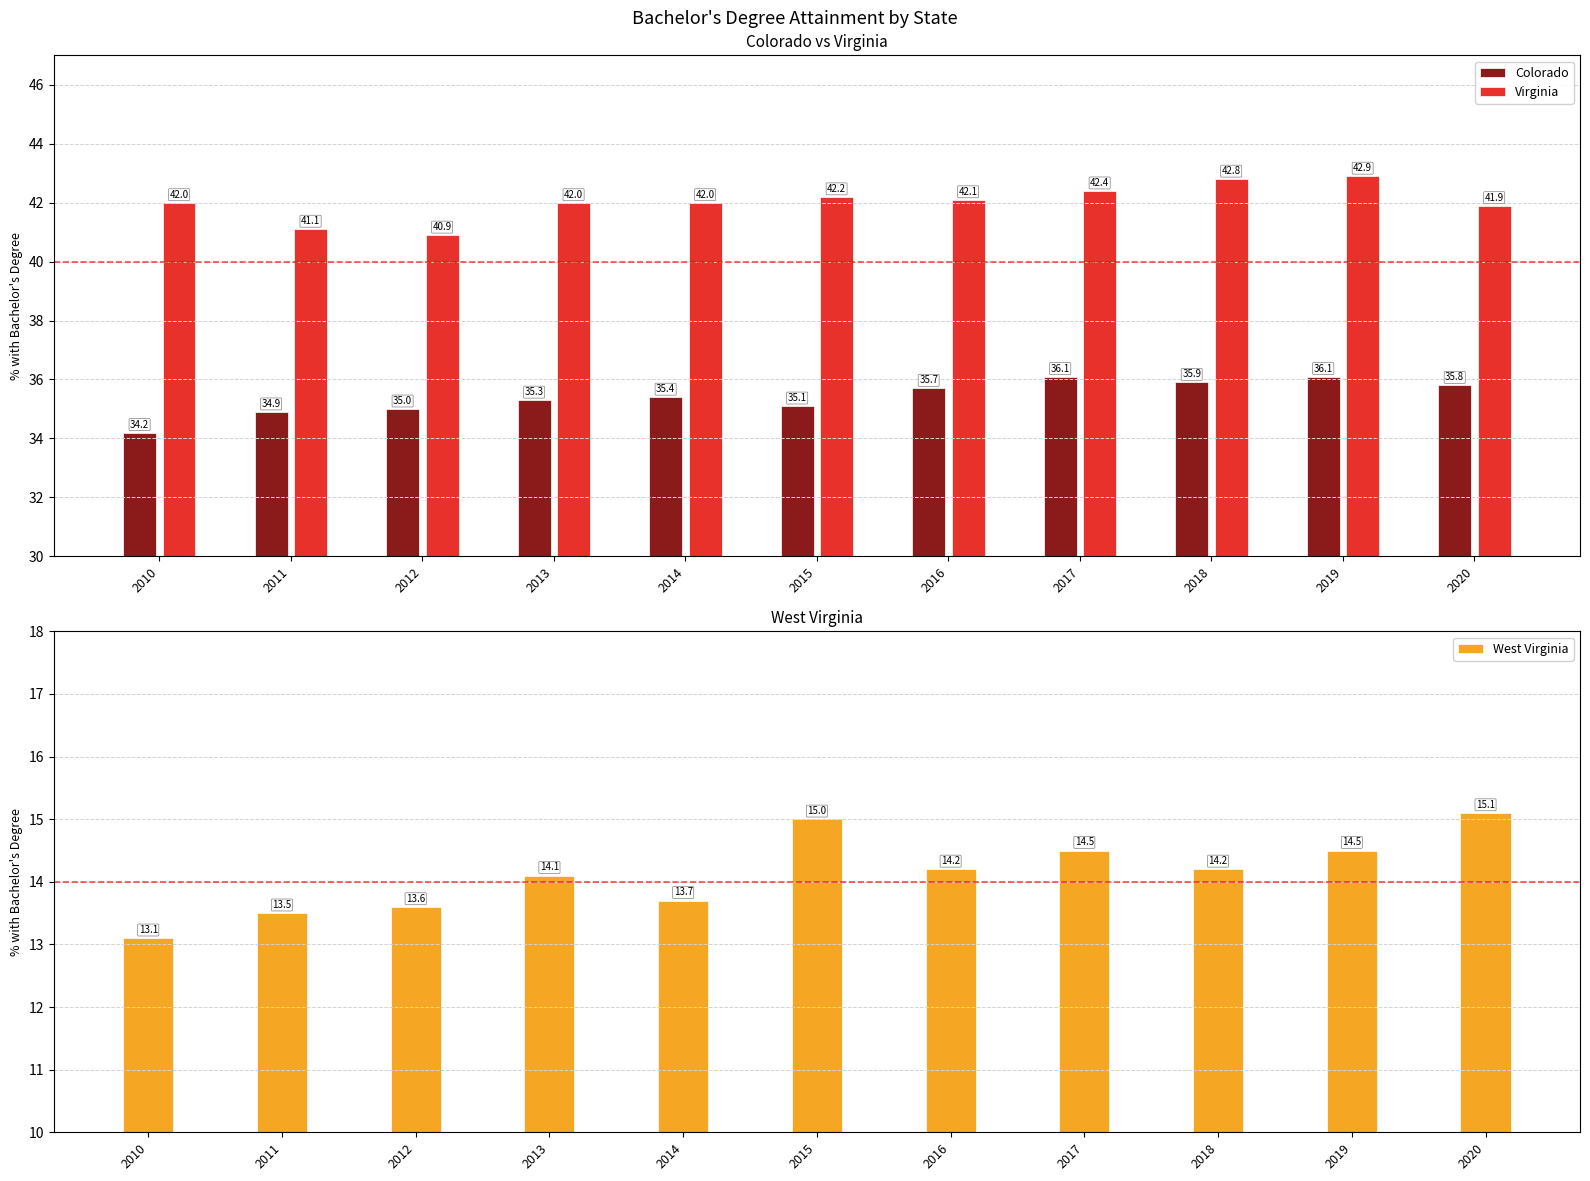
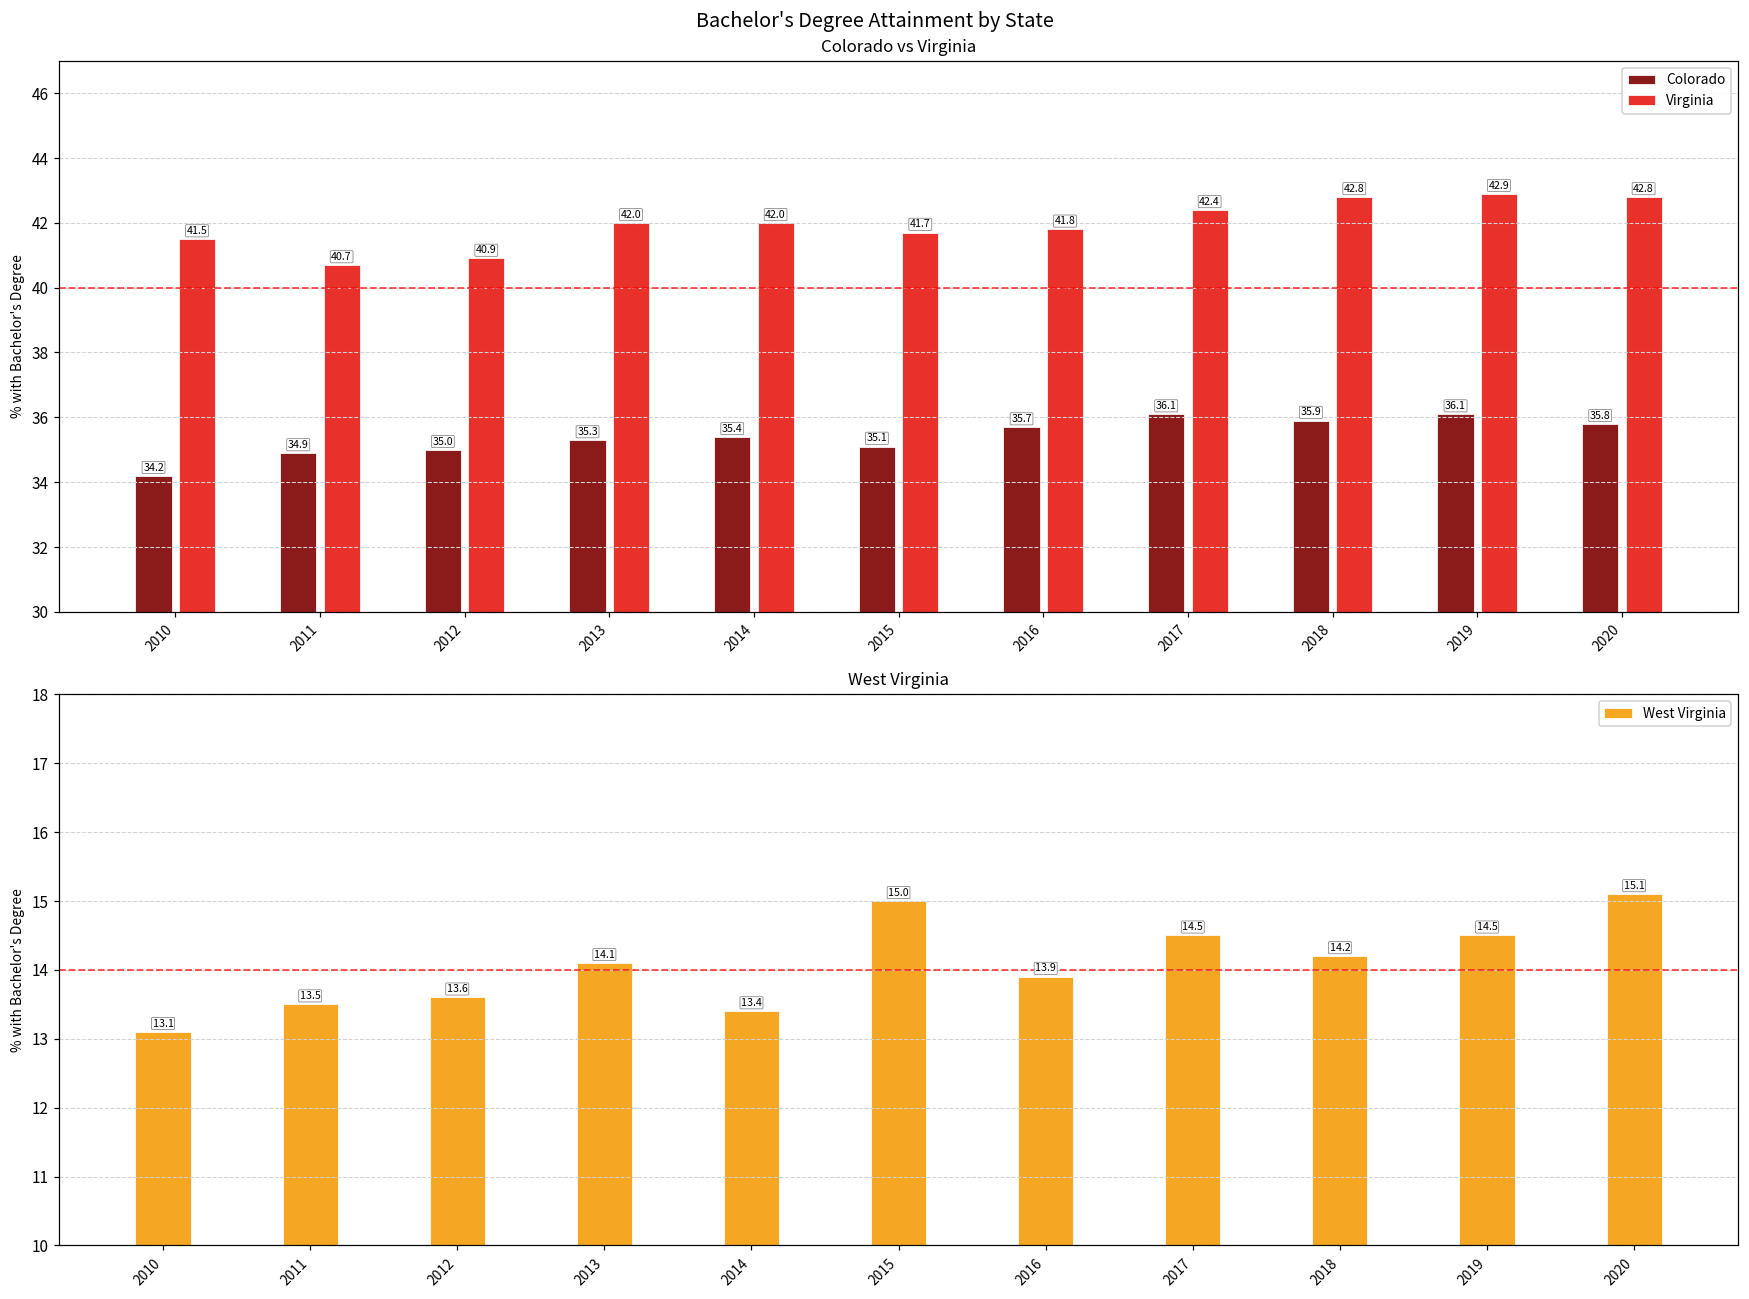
  {
    "Colorado vs Virginia": {
      "Virginia": {
-       "2010": 42.0,
-       "2011": 41.1,
-       "2015": 42.2,
-       "2016": 42.1,
-       "2020": 41.9
+       "2010": 41.5,
+       "2011": 40.7,
+       "2015": 41.7,
+       "2016": 41.8,
+       "2020": 42.8
      }
    },
    "West Virginia": {
-     "2014": 13.7,
-     "2016": 14.2
+     "2014": 13.4,
+     "2016": 13.9
    }
  }
